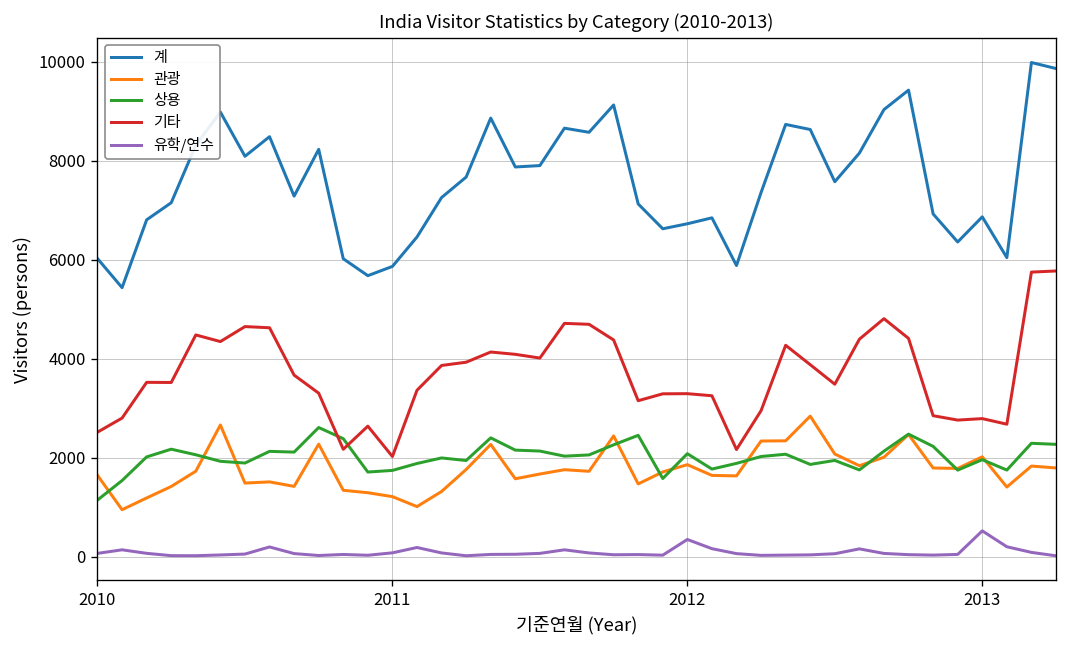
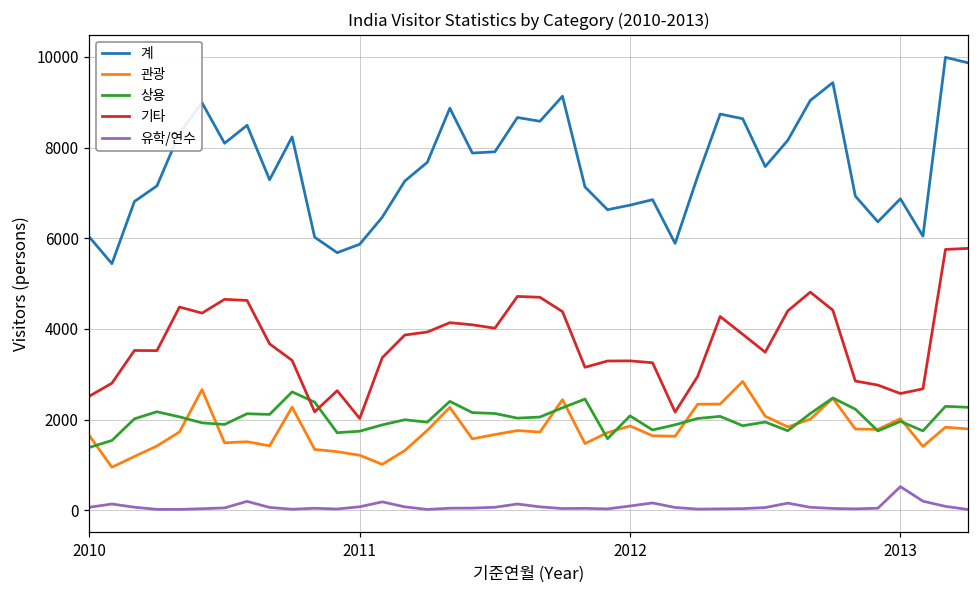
  {
    "계": {
      "2010": 6000,
      "2011": 5900,
      "2012": 6700,
      "2013": 6900
    },
    "관광": {
      "2010": 1600,
      "2011": 1200,
      "2012": 1900
    },
    "상용": {
-     "2010": 1100,
+     "2010": 1400,
      "2011": 1700,
      "2012": 2100
    },
    "기타": {
      "2010": 2500,
      "2011": 2000,
      "2012": 3300,
-     "2013": 2800
+     "2013": 2600
    },
    "유학/연수": {
      "2010": 100,
      "2011": 100,
-     "2012": 300,
+     "2012": 100,
      "2013": 500
    }
  }
